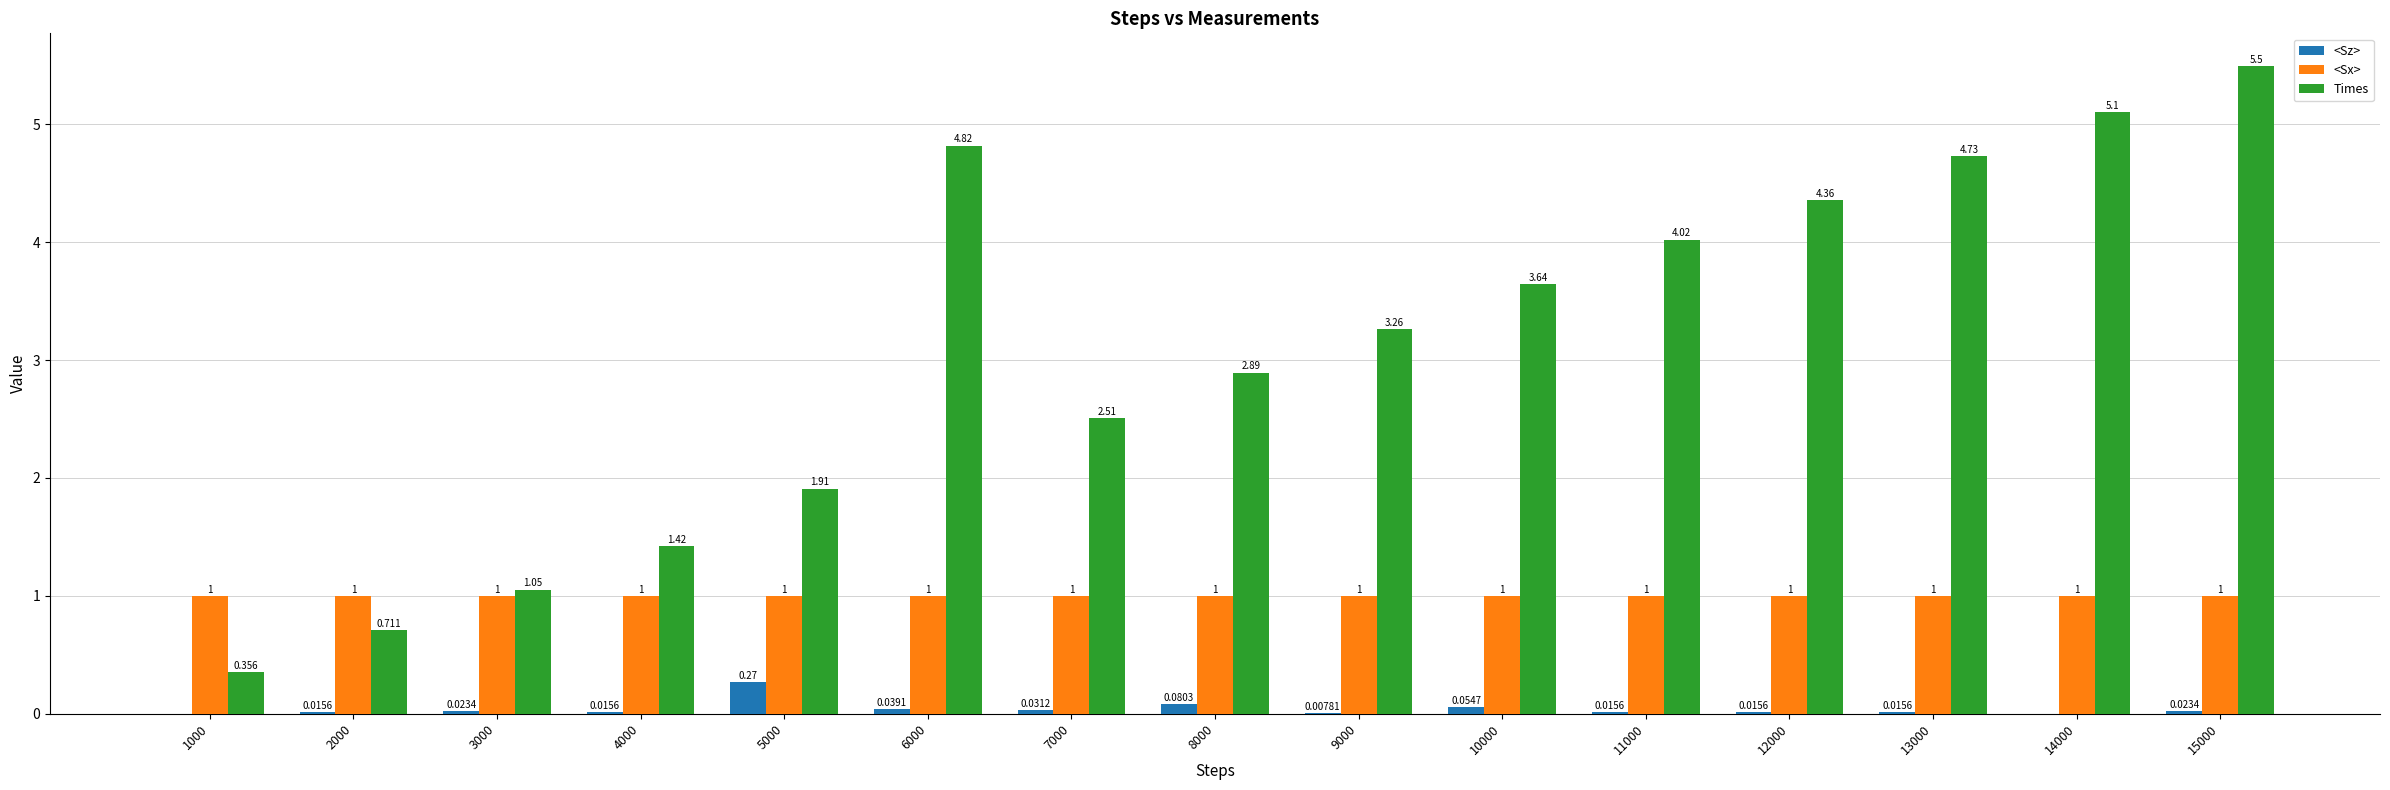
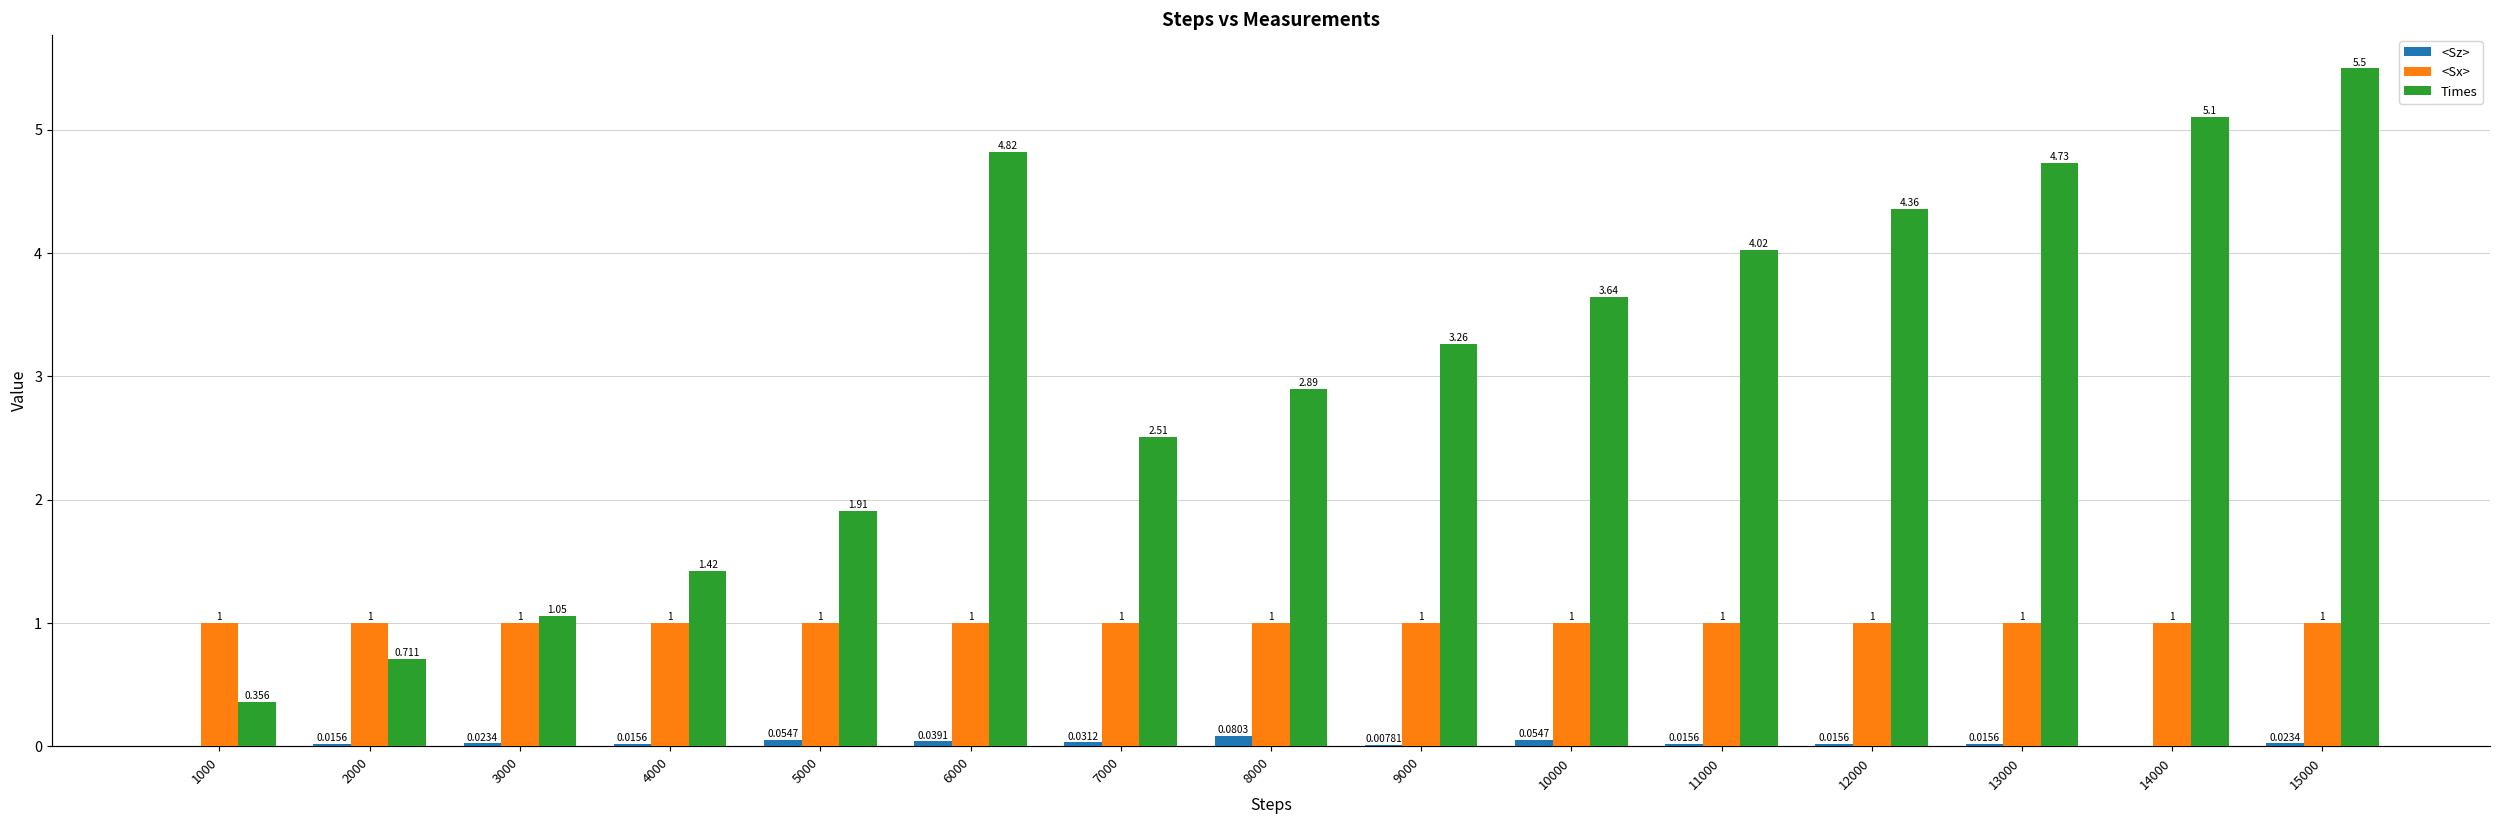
  {
    "<Sz>": {
      "2000": 0.0156,
      "3000": 0.0234,
      "4000": 0.0156,
-     "5000": 0.27,
+     "5000": 0.0547,
      "6000": 0.0391,
      "7000": 0.0312,
      "8000": 0.0803,
      "9000": 0.00781,
      "10000": 0.0547,
      "11000": 0.0156,
      "12000": 0.0156,
      "13000": 0.0156,
      "15000": 0.0234
    },
    "<Sx>": {
      "1000": 1,
      "2000": 1,
      "3000": 1,
      "4000": 1,
      "5000": 1,
      "6000": 1,
      "7000": 1,
      "8000": 1,
      "9000": 1,
      "10000": 1,
      "11000": 1,
      "12000": 1,
      "13000": 1,
      "14000": 1,
      "15000": 1
    },
    "Times": {
      "1000": 0.356,
      "2000": 0.711,
      "3000": 1.05,
      "4000": 1.42,
      "5000": 1.91,
      "6000": 4.82,
      "7000": 2.51,
      "8000": 2.89,
      "9000": 3.26,
      "10000": 3.64,
      "11000": 4.02,
      "12000": 4.36,
      "13000": 4.73,
      "14000": 5.1,
      "15000": 5.5
    }
  }
